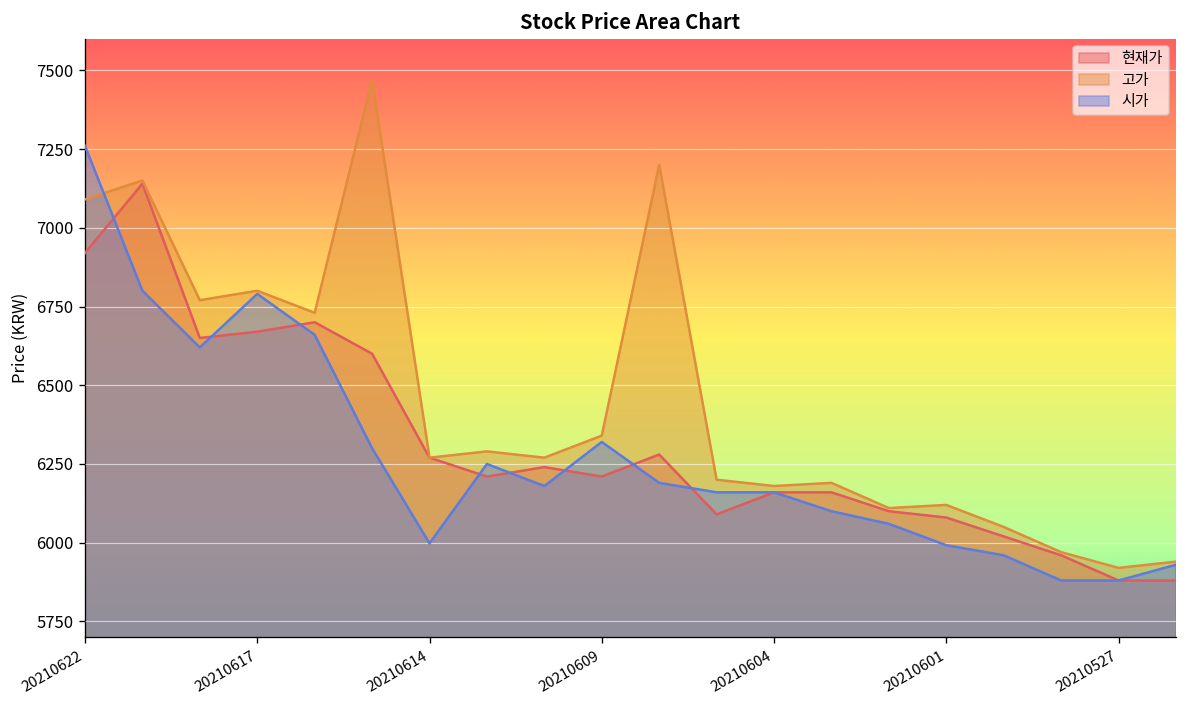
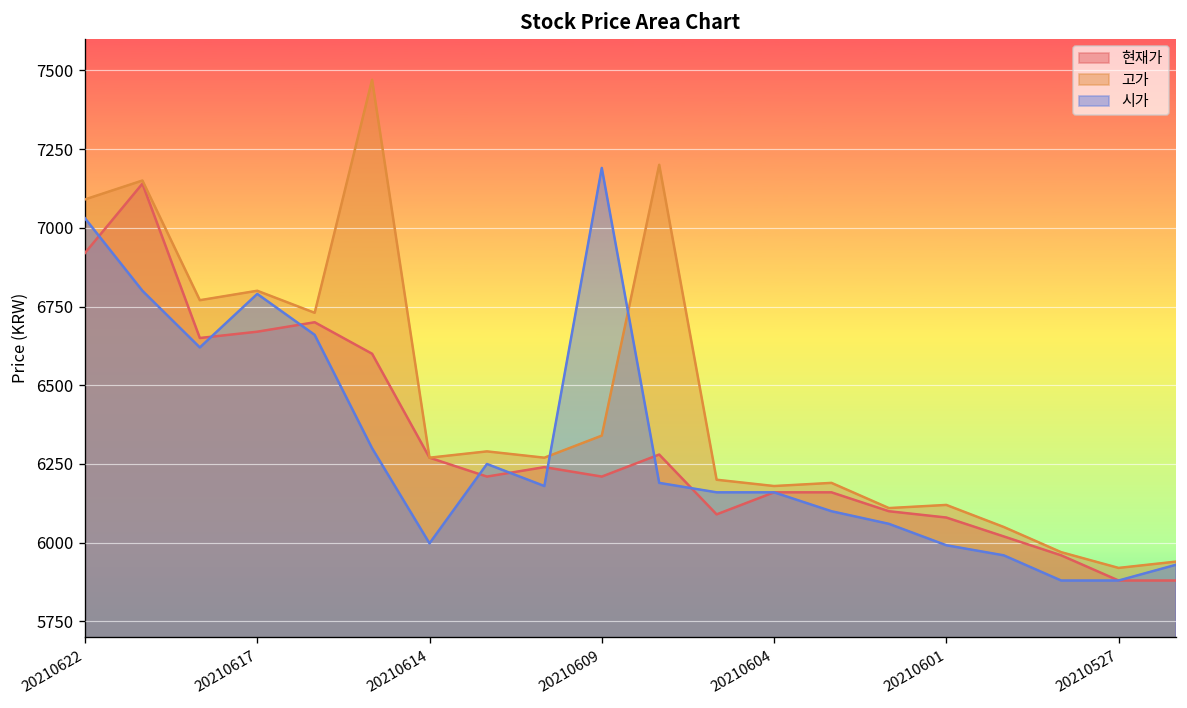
  {
    "시가": {
-     "20210622": 7260,
+     "20210622": 7030,
      "20210617": 6790,
      "20210614": 6000,
-     "20210609": 6320,
+     "20210609": 7190,
      "20210601": 5990
    }
  }
